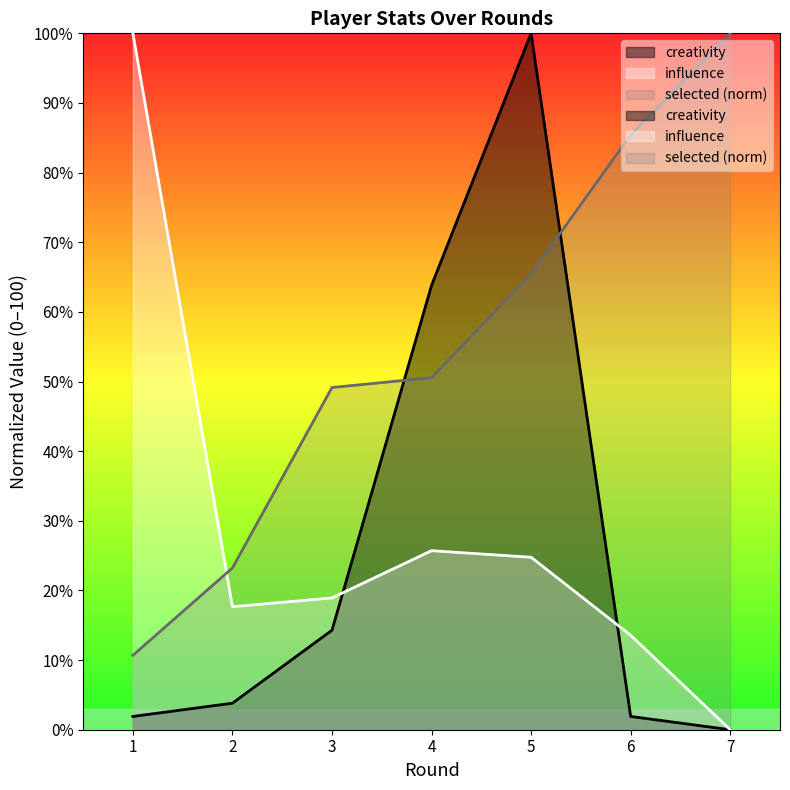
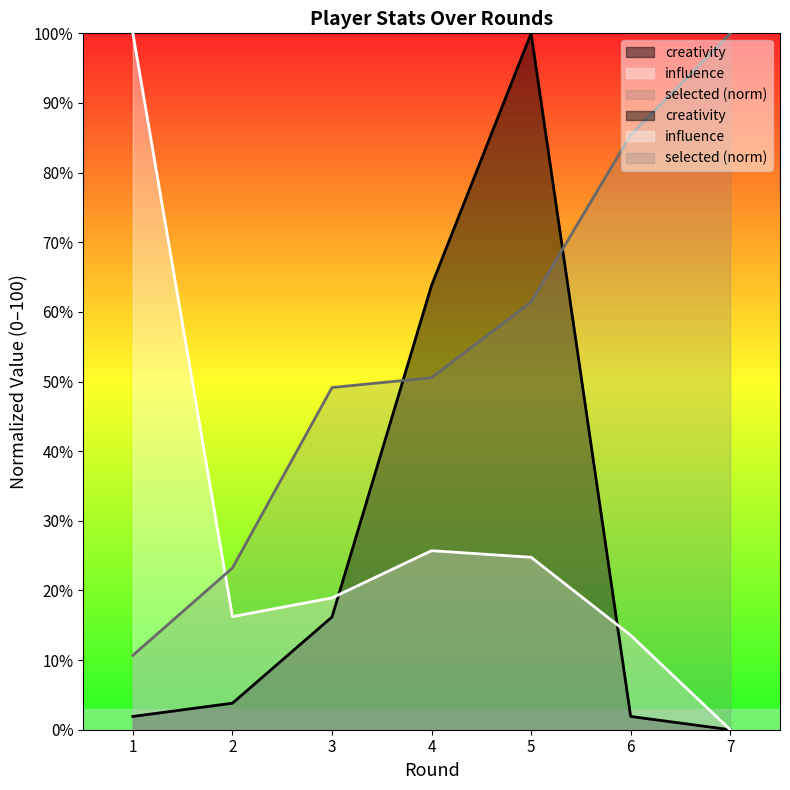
  {
    "creativity": {
      "2": "4%",
-     "3": "14%",
+     "3": "16%",
      "4": "64%",
      "5": "100%"
    },
    "influence": {
      "1": "100%",
-     "2": "18%",
+     "2": "16%",
      "3": "19%",
      "4": "26%",
      "5": "25%",
      "6": "14%"
    },
    "selected (norm)": {
      "1": "11%",
      "2": "23%",
      "3": "49%",
      "4": "51%",
-     "5": "65%",
+     "5": "61%",
      "7": "100%"
    }
  }
